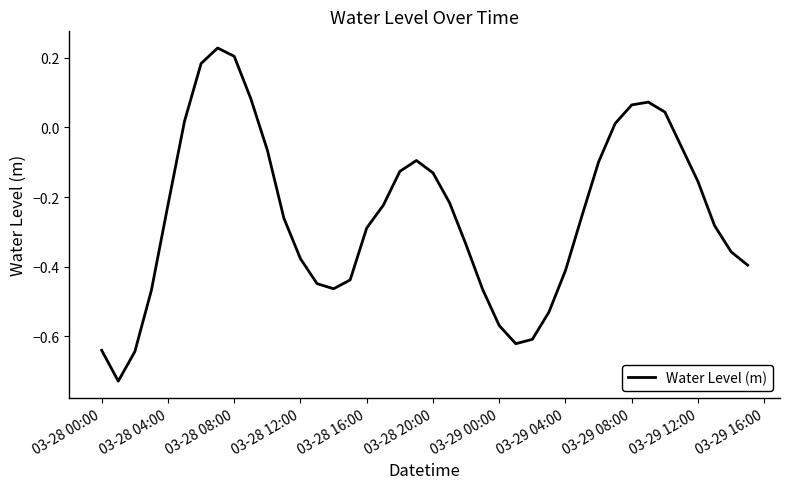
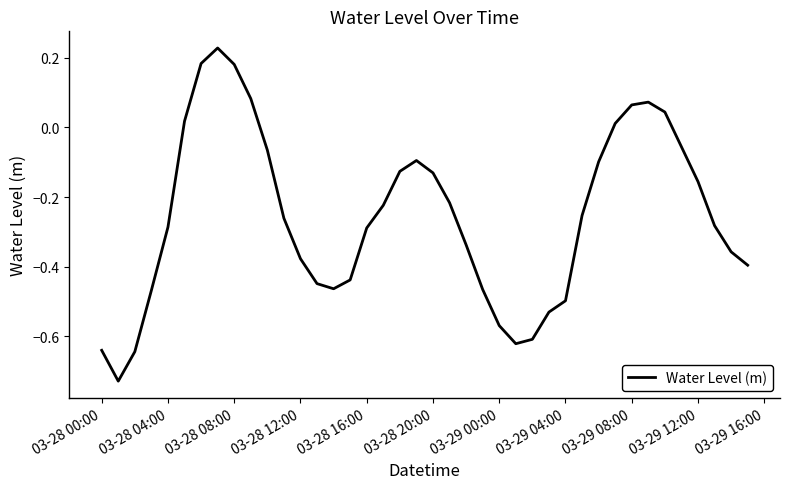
  {
    "03-28 00:00": -0.64,
-   "03-28 04:00": -0.22,
-   "03-28 08:00": 0.20,
+   "03-28 04:00": -0.29,
+   "03-28 08:00": 0.18,
    "03-28 12:00": -0.38,
    "03-28 16:00": -0.29,
    "03-28 20:00": -0.13,
    "03-29 00:00": -0.57,
-   "03-29 04:00": -0.41,
+   "03-29 04:00": -0.50,
    "03-29 08:00": 0.06,
    "03-29 12:00": -0.16
  }
